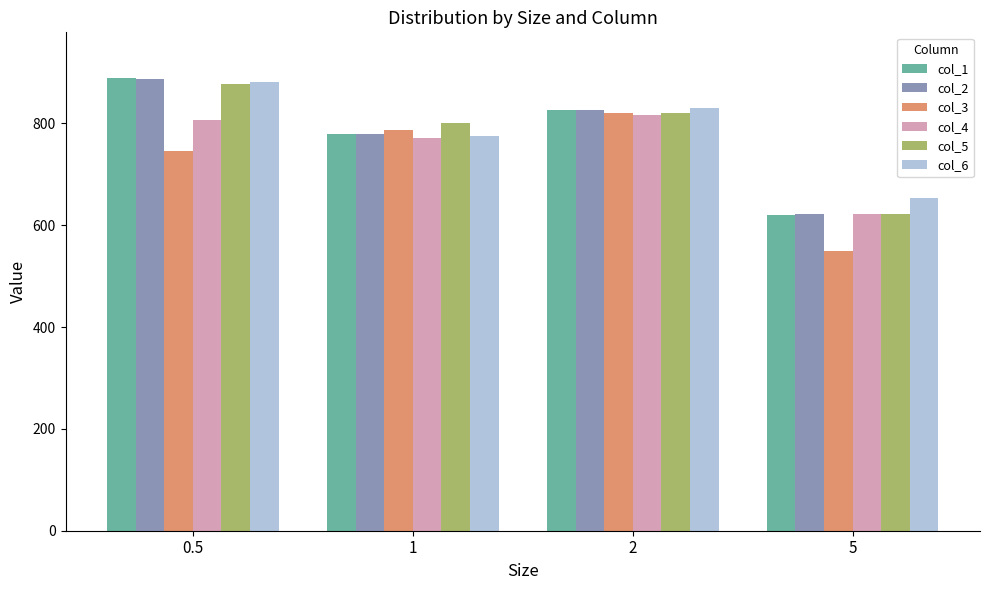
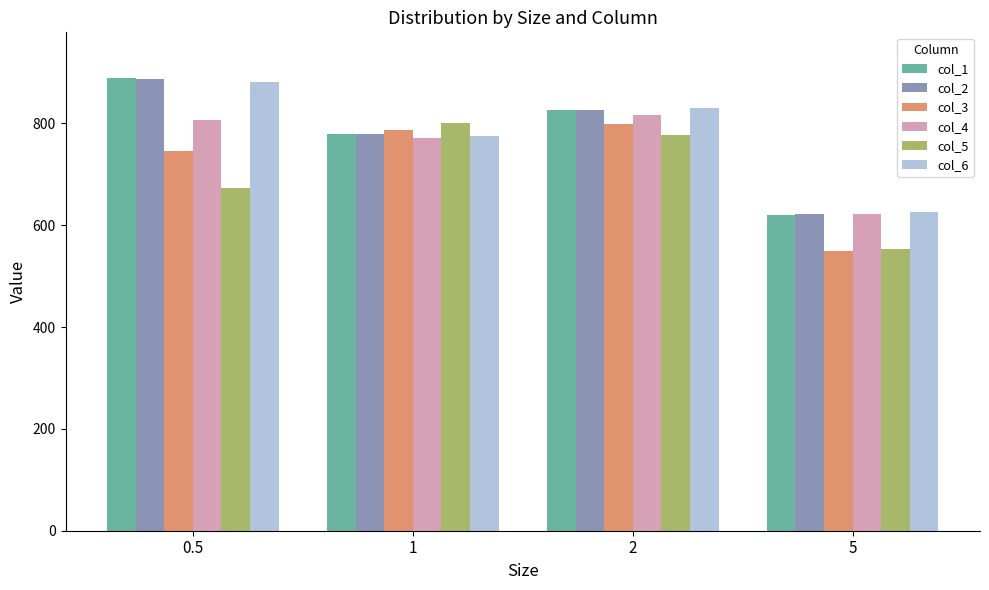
  {
    "col_3": {
      "0.5": 750,
      "1": 790,
-     "2": 820,
+     "2": 800,
      "5": 550
    },
    "col_4": {
      "0.5": 810,
      "1": 770,
      "2": 820,
      "5": 620
    },
    "col_5": {
-     "0.5": 880,
+     "0.5": 670,
      "1": 800,
-     "2": 820,
-     "5": 620
+     "2": 780,
+     "5": 550
    },
    "col_6": {
      "0.5": 880,
      "1": 780,
      "2": 830,
-     "5": 650
+     "5": 630
    }
  }
